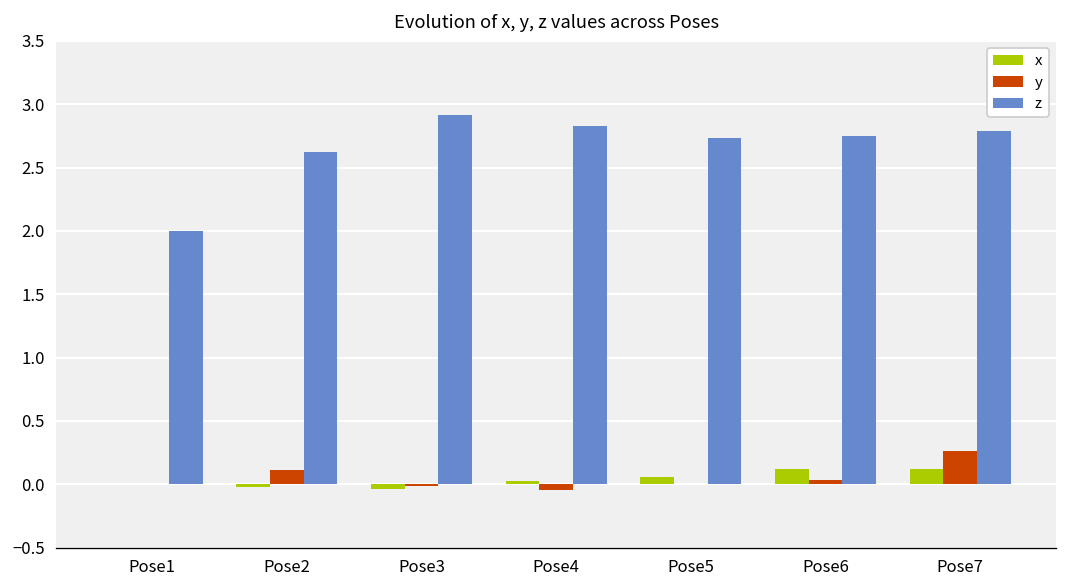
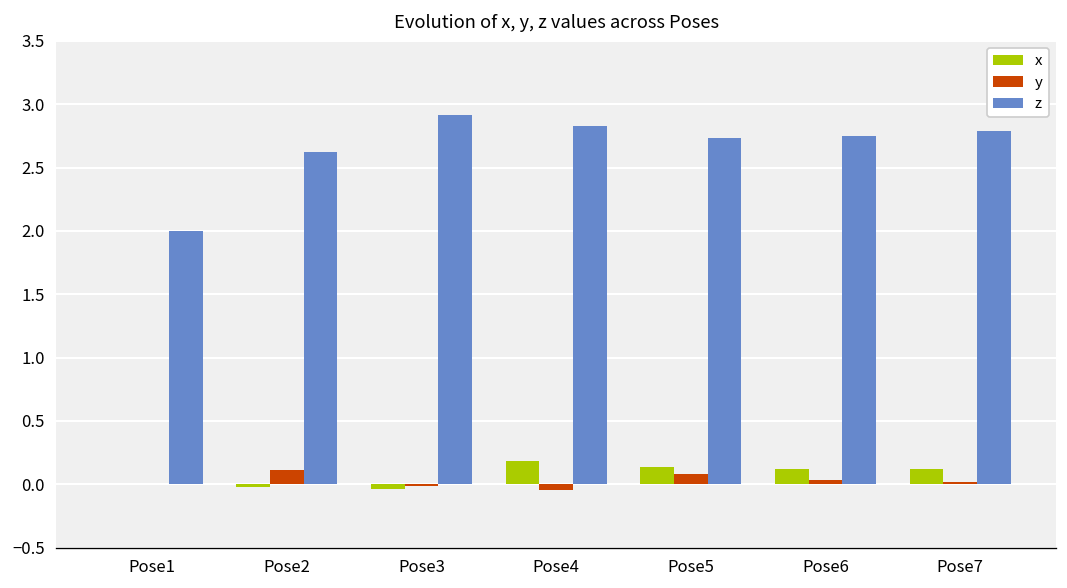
  {
    "x": {
      "Pose1": 0.00,
      "Pose3": -0.04,
-     "Pose4": 0.03,
-     "Pose5": 0.06,
+     "Pose4": 0.18,
+     "Pose5": 0.14,
      "Pose6": 0.12,
      "Pose7": 0.12
    },
    "y": {
      "Pose1": 0.00,
      "Pose2": 0.11,
      "Pose4": -0.05,
-     "Pose5": 0.00,
+     "Pose5": 0.08,
      "Pose6": 0.03,
-     "Pose7": 0.26
+     "Pose7": 0.01
    },
    "z": {
      "Pose1": 2.00,
      "Pose2": 2.62,
      "Pose3": 2.92,
      "Pose4": 2.83,
      "Pose5": 2.74,
      "Pose6": 2.75,
      "Pose7": 2.79
    }
  }
